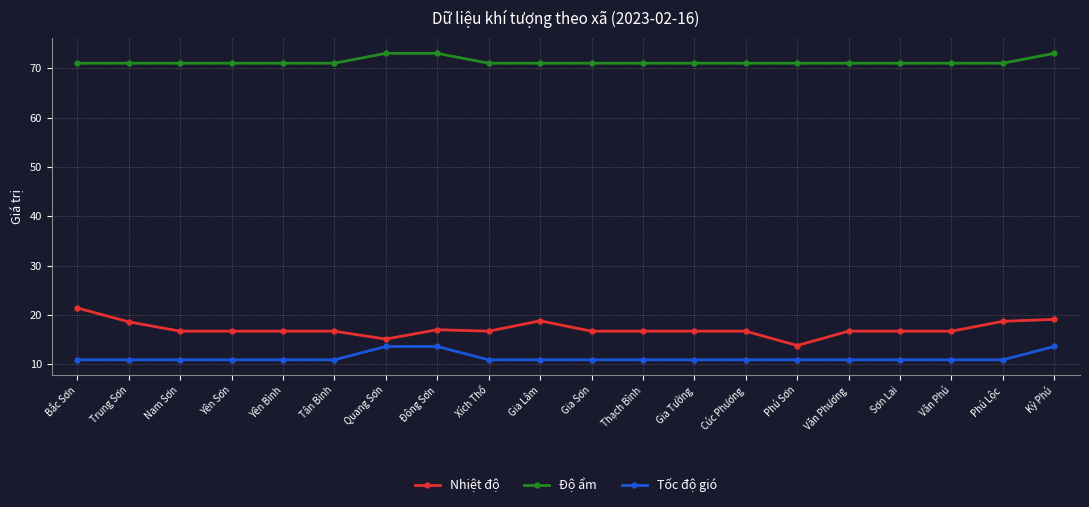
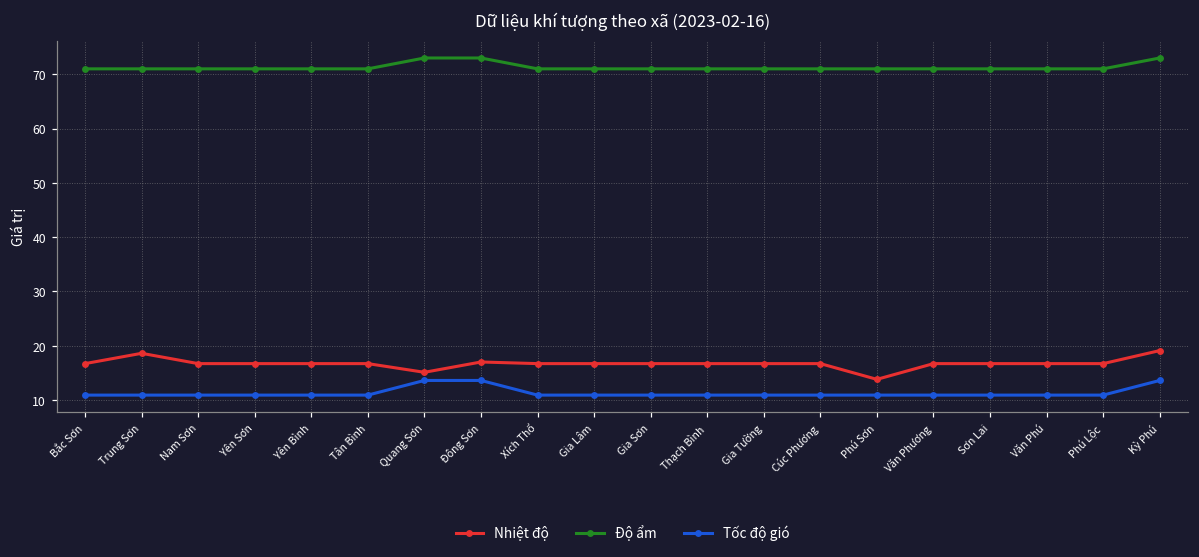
  {
    "Nhiệt độ": {
-     "Bắc Sơn": 21,
+     "Bắc Sơn": 17,
      "Trung Sơn": 19,
      "Nam Sơn": 17,
      "Yên Sơn": 17,
      "Yên Bình": 17,
      "Tân Bình": 17,
      "Quang Sơn": 15,
      "Đông Sơn": 17,
      "Xích Thổ": 17,
-     "Gia Lâm": 19,
+     "Gia Lâm": 17,
      "Gia Sơn": 17,
      "Thạch Bình": 17,
      "Gia Tường": 17,
      "Cúc Phương": 17,
      "Phú Sơn": 14,
      "Văn Phương": 17,
      "Sơn Lai": 17,
      "Văn Phú": 17,
-     "Phú Lộc": 19,
+     "Phú Lộc": 17,
      "Kỳ Phú": 19
    },
    "Độ ẩm": {
      "Bắc Sơn": 71,
      "Trung Sơn": 71,
      "Nam Sơn": 71,
      "Yên Sơn": 71,
      "Yên Bình": 71,
      "Tân Bình": 71,
      "Quang Sơn": 73,
      "Đông Sơn": 73,
      "Xích Thổ": 71,
      "Gia Lâm": 71,
      "Gia Sơn": 71,
      "Thạch Bình": 71,
      "Gia Tường": 71,
      "Cúc Phương": 71,
      "Phú Sơn": 71,
      "Văn Phương": 71,
      "Sơn Lai": 71,
      "Văn Phú": 71,
      "Phú Lộc": 71,
      "Kỳ Phú": 73
    },
    "Tốc độ gió": {
      "Bắc Sơn": 11,
      "Trung Sơn": 11,
      "Nam Sơn": 11,
      "Yên Sơn": 11,
      "Yên Bình": 11,
      "Tân Bình": 11,
      "Quang Sơn": 14,
      "Đông Sơn": 14,
      "Xích Thổ": 11,
      "Gia Lâm": 11,
      "Gia Sơn": 11,
      "Thạch Bình": 11,
      "Gia Tường": 11,
      "Cúc Phương": 11,
      "Phú Sơn": 11,
      "Văn Phương": 11,
      "Sơn Lai": 11,
      "Văn Phú": 11,
      "Phú Lộc": 11,
      "Kỳ Phú": 14
    }
  }
